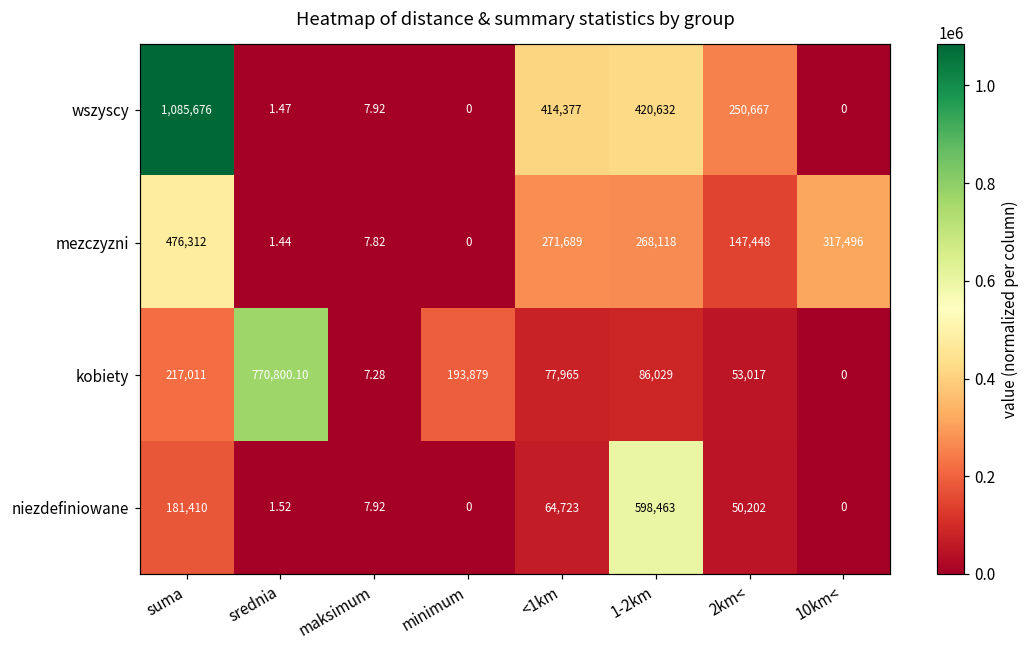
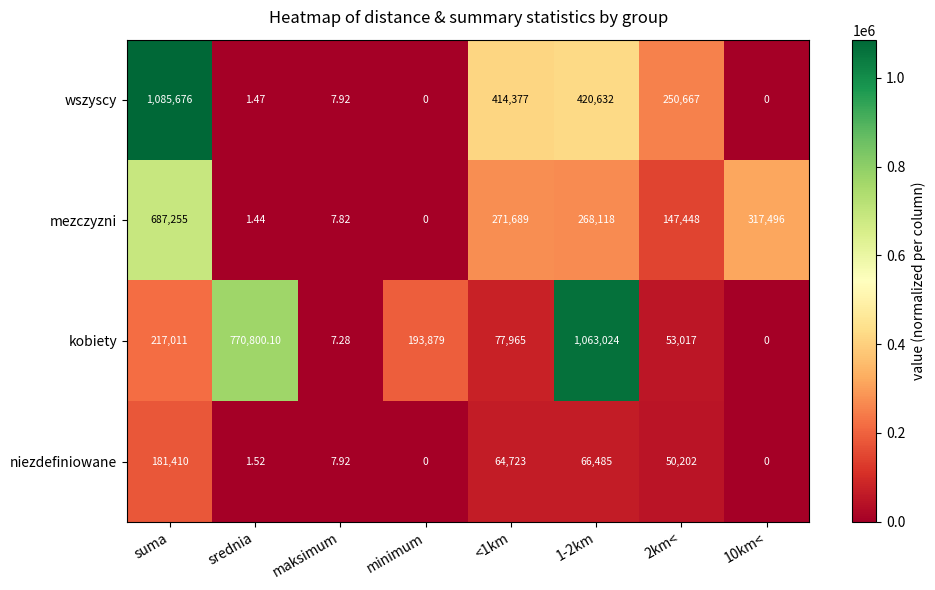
  {
    "wszyscy": {
      "suma": "1,085,676",
      "srednia": "1.47",
      "maksimum": "7.92",
      "minimum": "0",
      "<1km": "414,377",
      "1-2km": "420,632",
      "2km<": "250,667",
      "10km<": "0"
    },
    "mezczyzni": {
-     "suma": "476,312",
+     "suma": "687,255",
      "srednia": "1.44",
      "maksimum": "7.82",
      "minimum": "0",
      "<1km": "271,689",
      "1-2km": "268,118",
      "2km<": "147,448",
      "10km<": "317,496"
    },
    "kobiety": {
      "suma": "217,011",
      "srednia": "770,800.10",
      "maksimum": "7.28",
      "minimum": "193,879",
      "<1km": "77,965",
-     "1-2km": "86,029",
+     "1-2km": "1,063,024",
      "2km<": "53,017",
      "10km<": "0"
    },
    "niezdefiniowane": {
      "suma": "181,410",
      "srednia": "1.52",
      "maksimum": "7.92",
      "minimum": "0",
      "<1km": "64,723",
-     "1-2km": "598,463",
+     "1-2km": "66,485",
      "2km<": "50,202",
      "10km<": "0"
    }
  }
